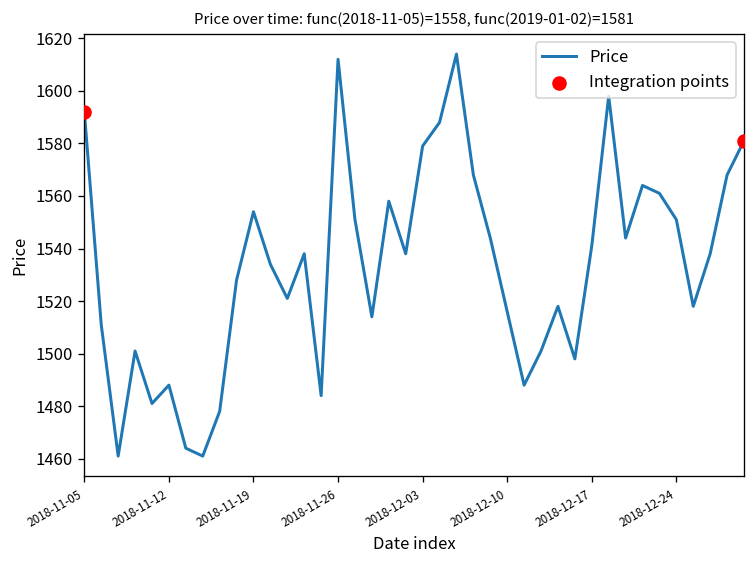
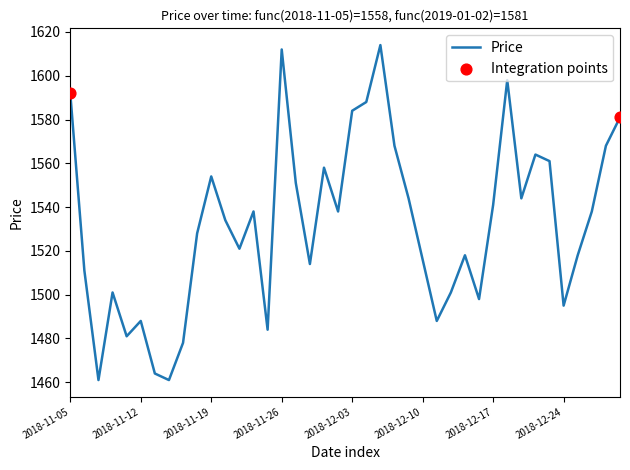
  {
    "Price": {
      "2018-11-12": 1488,
      "2018-11-19": 1554,
      "2018-11-26": 1612,
-     "2018-12-03": 1579,
+     "2018-12-03": 1584,
      "2018-12-10": 1516,
      "2018-12-17": 1541,
-     "2018-12-24": 1551
+     "2018-12-24": 1495
    }
  }
